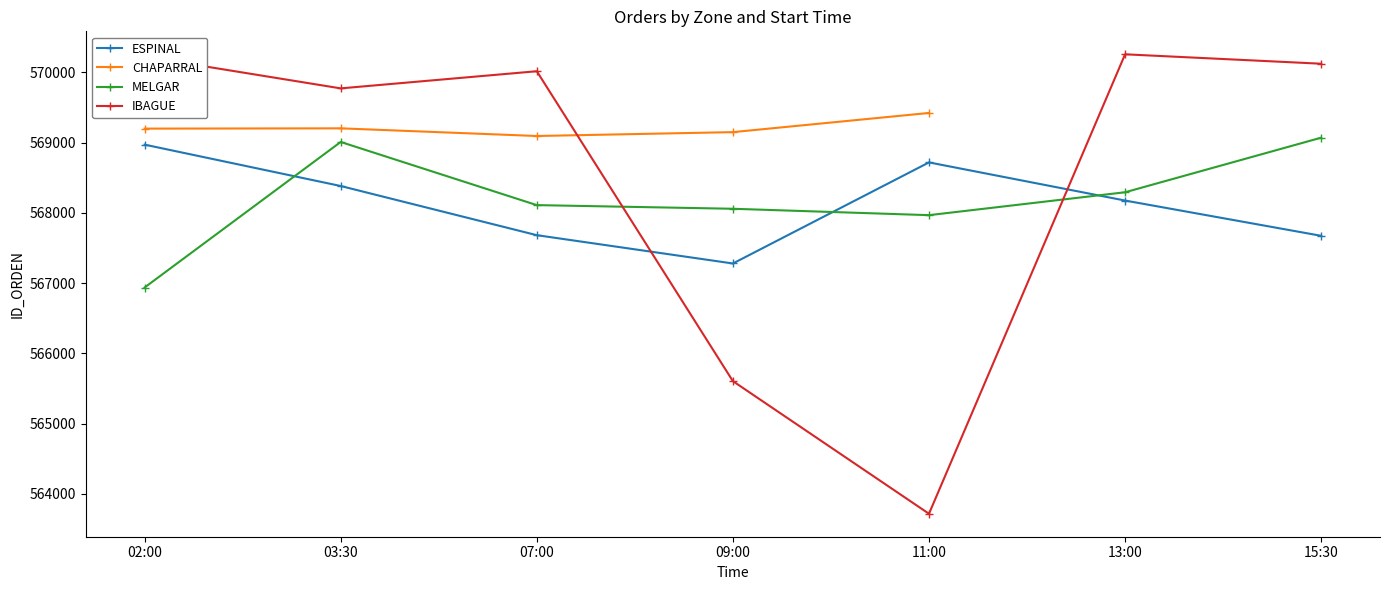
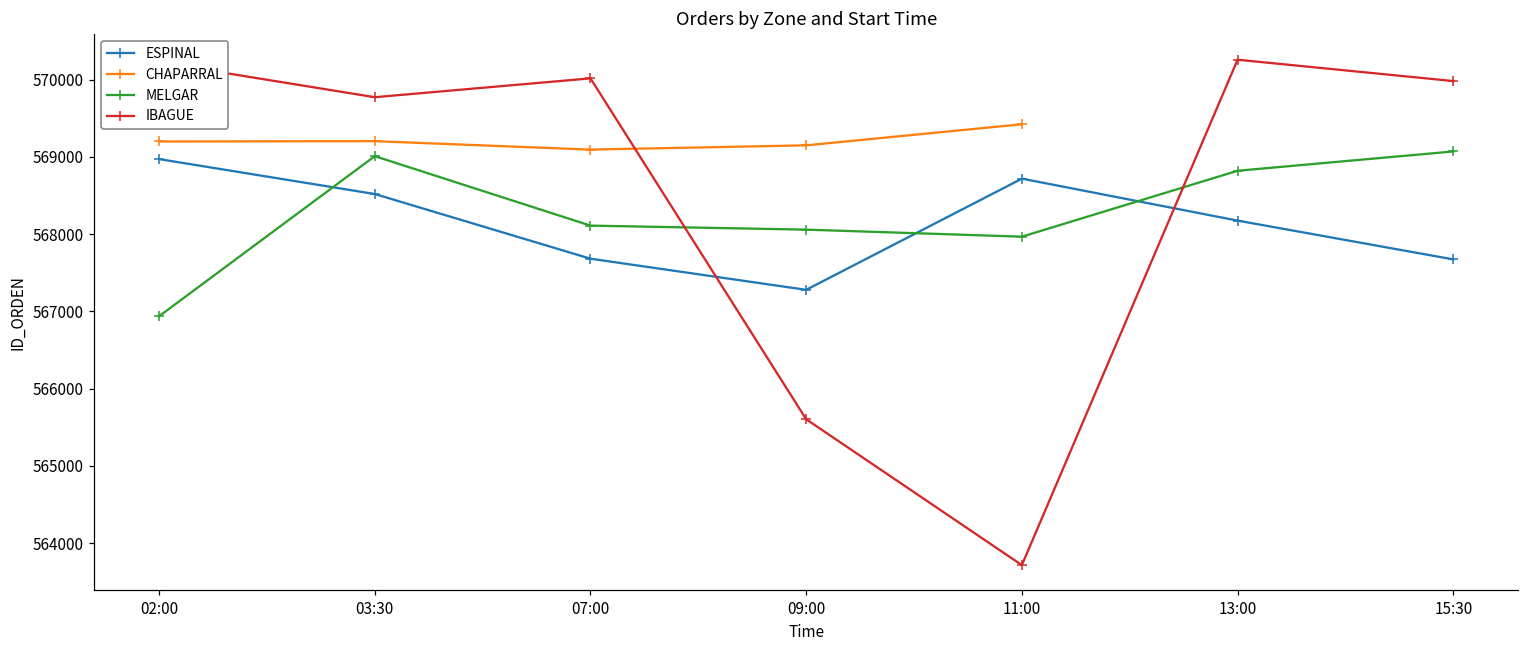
  {
    "ESPINAL": {
      "02:00": 569000,
-     "03:30": 568400,
+     "03:30": 568500,
      "07:00": 567700,
      "09:00": 567300,
      "11:00": 568700,
      "13:00": 568200,
      "15:30": 567700
    },
    "CHAPARRAL": {
      "02:00": 569200,
      "03:30": 569200,
      "07:00": 569100,
      "09:00": 569100,
      "11:00": 569400
    },
    "MELGAR": {
      "02:00": 566900,
      "03:30": 569000,
      "07:00": 568100,
      "09:00": 568100,
      "11:00": 568000,
-     "13:00": 568300,
+     "13:00": 568800,
      "15:30": 569100
    },
    "IBAGUE": {
      "03:30": 569800,
      "07:00": 570000,
      "09:00": 565600,
      "11:00": 563700,
      "13:00": 570300,
-     "15:30": 570100
+     "15:30": 570000
    }
  }
